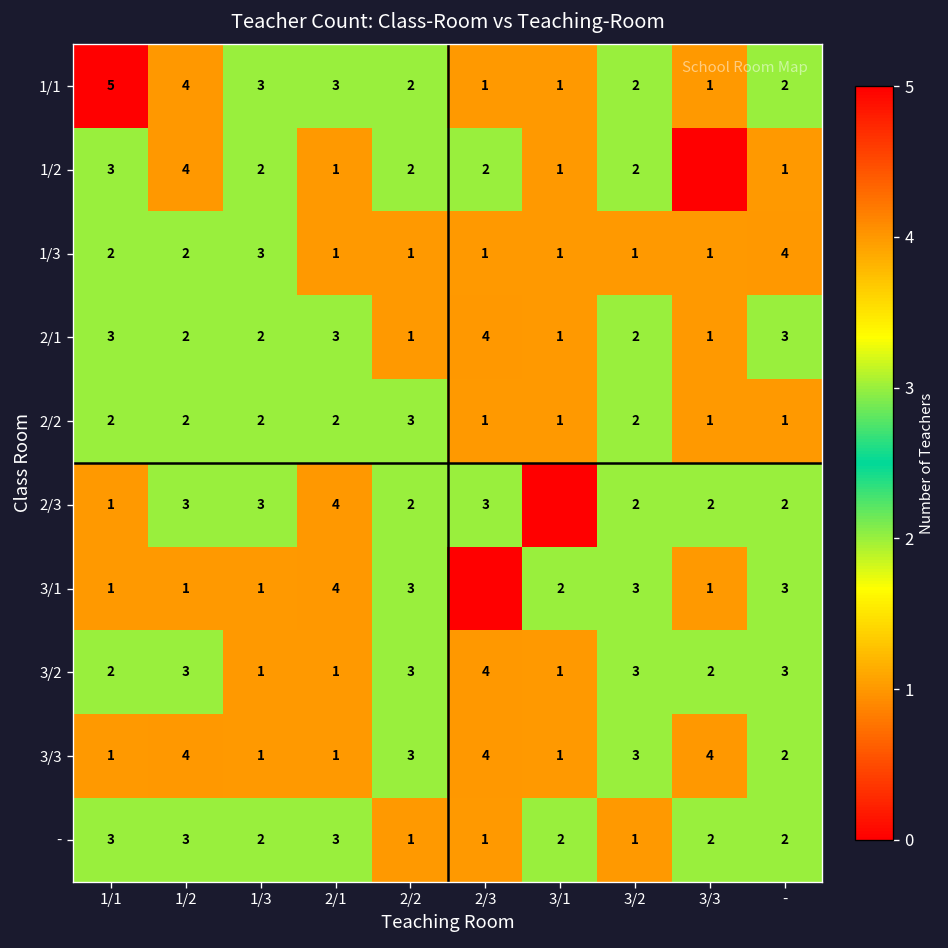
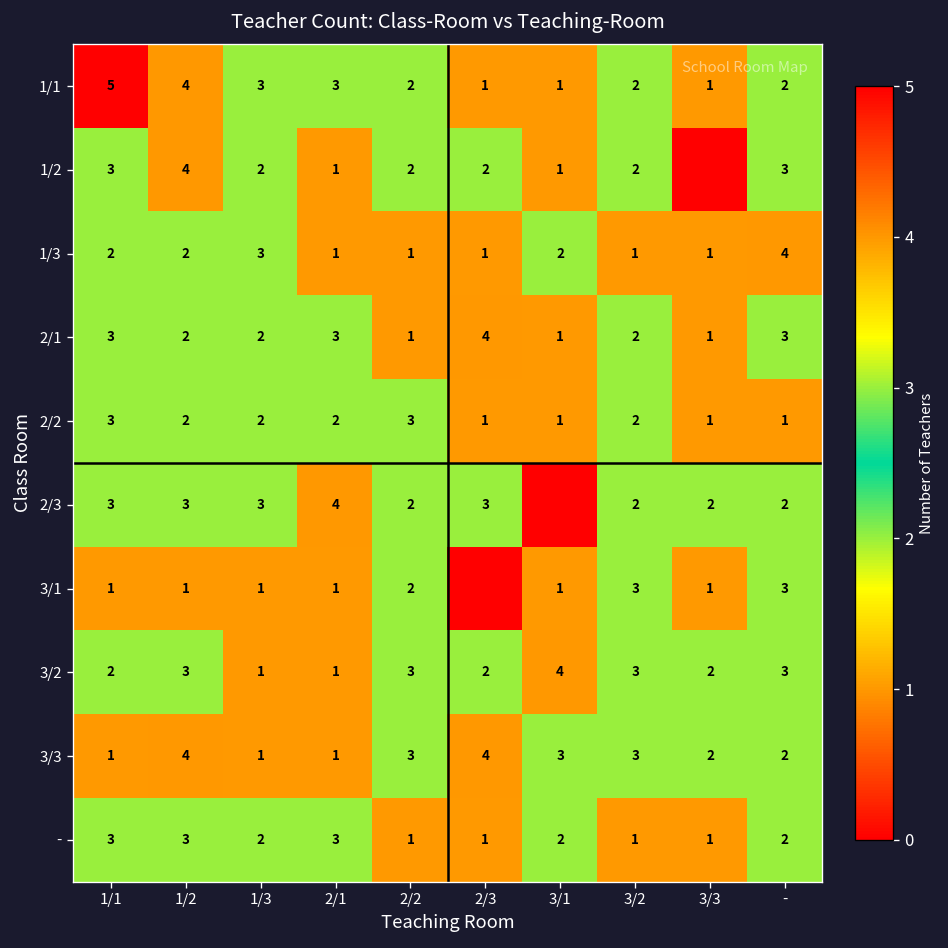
  {
    "1/1": {
      "1/1": 5,
      "1/2": 4,
      "1/3": 3,
      "2/1": 3,
      "2/2": 2,
      "2/3": 1,
      "3/1": 1,
      "3/2": 2,
      "-": 2
    },
    "1/2": {
      "1/1": 3,
      "1/2": 4,
      "1/3": 2,
      "2/1": 1,
      "2/2": 2,
      "2/3": 2,
      "3/1": 1,
      "3/2": 2,
-     "-": 1
+     "-": 3
    },
    "1/3": {
      "1/1": 2,
      "1/2": 2,
      "1/3": 3,
      "2/1": 1,
      "2/2": 1,
      "2/3": 1,
-     "3/1": 1,
+     "3/1": 2,
      "3/2": 1,
      "3/3": 1,
      "-": 4
    },
    "2/1": {
      "1/1": 3,
      "1/2": 2,
      "1/3": 2,
      "2/1": 3,
      "2/2": 1,
      "2/3": 4,
      "3/1": 1,
      "3/2": 2,
      "3/3": 1,
      "-": 3
    },
    "2/2": {
-     "1/1": 2,
+     "1/1": 3,
      "1/2": 2,
      "1/3": 2,
      "2/1": 2,
      "2/2": 3,
      "2/3": 1,
      "3/1": 1,
      "3/2": 2,
      "3/3": 1,
      "-": 1
    },
    "2/3": {
-     "1/1": 1,
+     "1/1": 3,
      "1/2": 3,
      "1/3": 3,
      "2/1": 4,
      "2/2": 2,
      "2/3": 3,
      "3/2": 2,
      "3/3": 2,
      "-": 2
    },
    "3/1": {
      "1/1": 1,
      "1/2": 1,
      "1/3": 1,
-     "2/1": 4,
-     "2/2": 3,
-     "3/1": 2,
+     "2/1": 1,
+     "2/2": 2,
+     "3/1": 1,
      "3/2": 3,
      "3/3": 1,
      "-": 3
    },
    "3/2": {
      "1/1": 2,
      "1/2": 3,
      "1/3": 1,
      "2/1": 1,
      "2/2": 3,
-     "2/3": 4,
-     "3/1": 1,
+     "2/3": 2,
+     "3/1": 4,
      "3/2": 3,
      "3/3": 2,
      "-": 3
    },
    "3/3": {
      "1/1": 1,
      "1/2": 4,
      "1/3": 1,
      "2/1": 1,
      "2/2": 3,
      "2/3": 4,
-     "3/1": 1,
+     "3/1": 3,
      "3/2": 3,
-     "3/3": 4,
+     "3/3": 2,
      "-": 2
    },
    "-": {
      "1/1": 3,
      "1/2": 3,
      "1/3": 2,
      "2/1": 3,
      "2/2": 1,
      "2/3": 1,
      "3/1": 2,
      "3/2": 1,
-     "3/3": 2,
+     "3/3": 1,
      "-": 2
    }
  }
